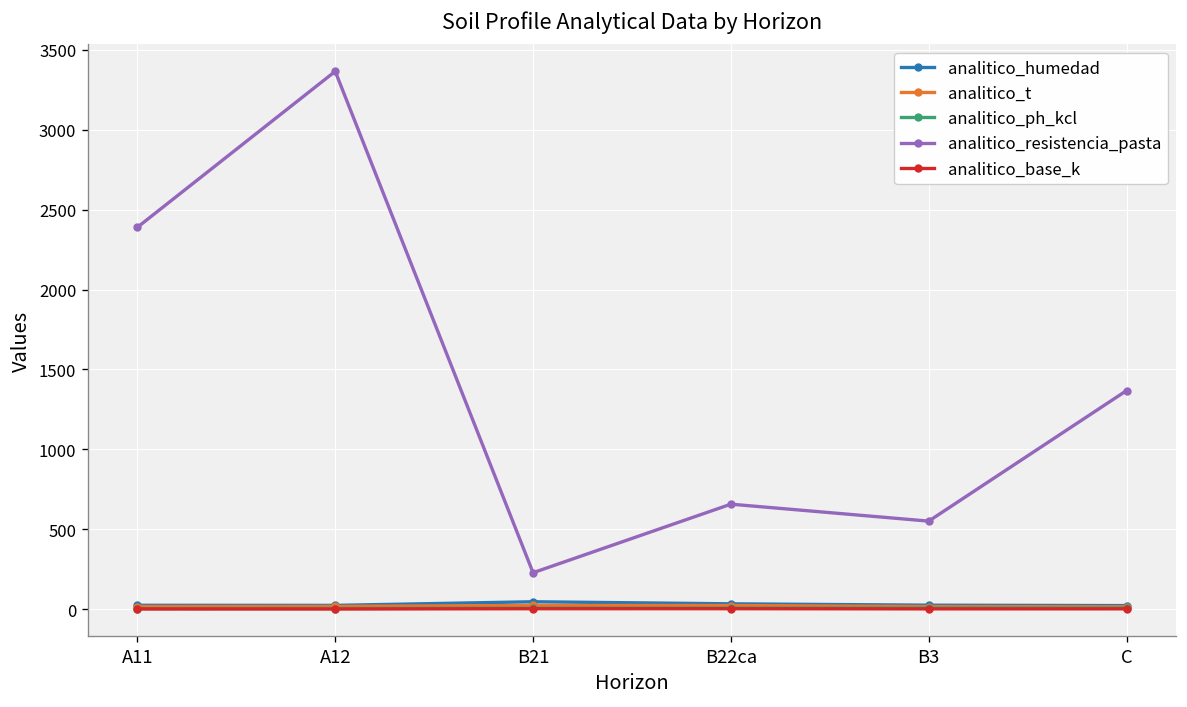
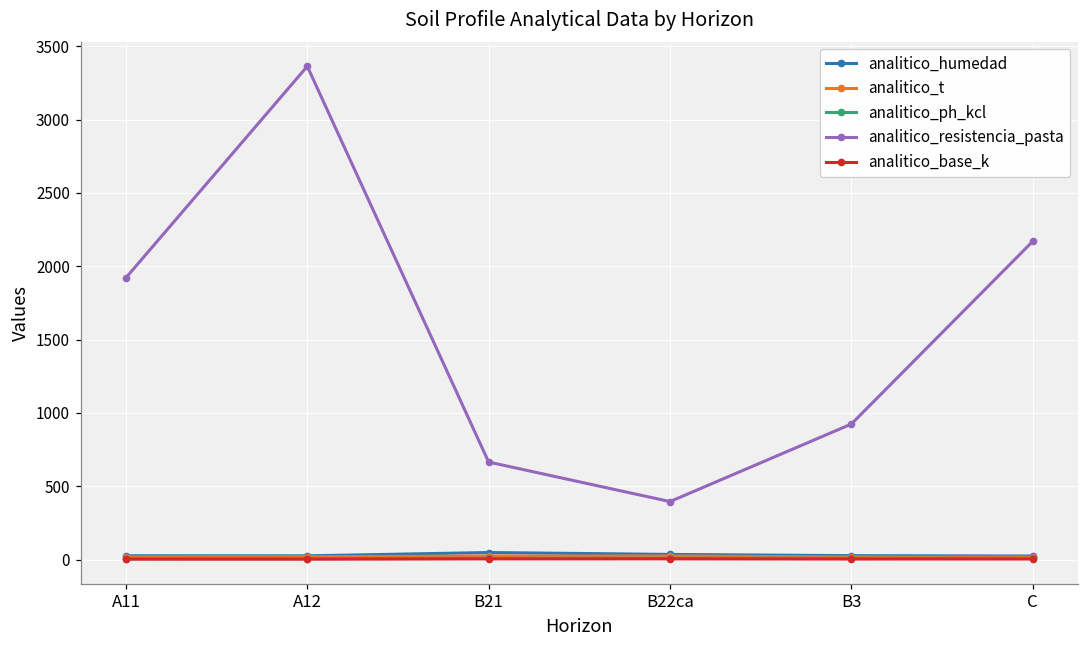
  {
    "analitico_humedad": {
      "B21": 50
    },
    "analitico_resistencia_pasta": {
-     "A11": 2390,
+     "A11": 1920,
      "A12": 3360,
-     "B21": 230,
-     "B22ca": 660,
-     "B3": 550,
-     "C": 1370
+     "B21": 670,
+     "B22ca": 400,
+     "B3": 920,
+     "C": 2170
    },
    "analitico_base_k": {
      "B21": 0,
      "B22ca": 0
    }
  }
